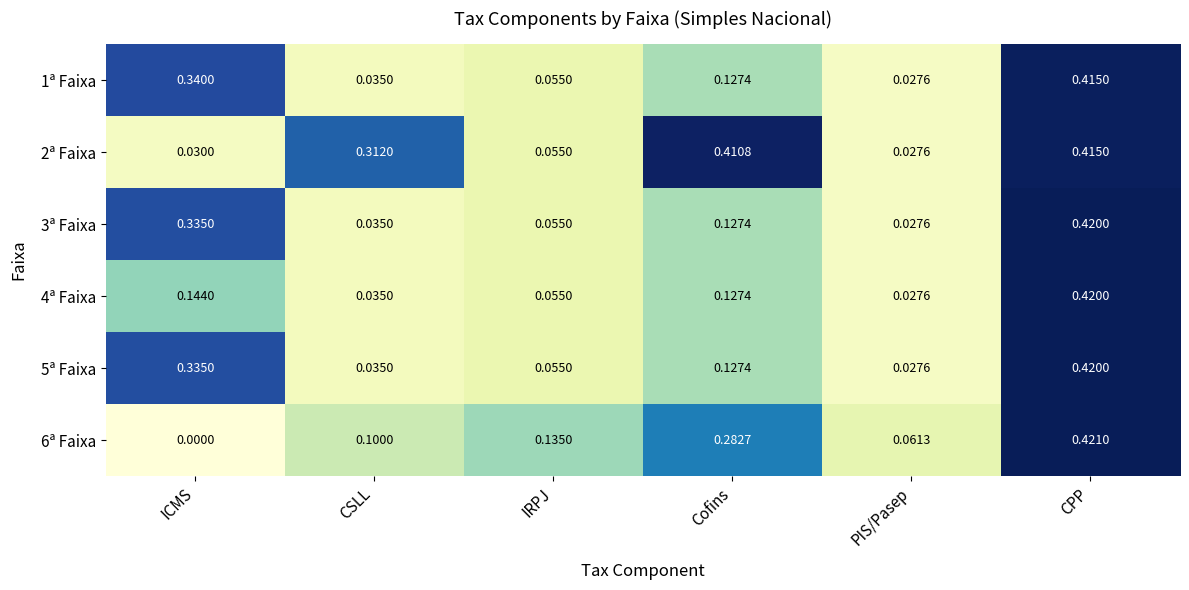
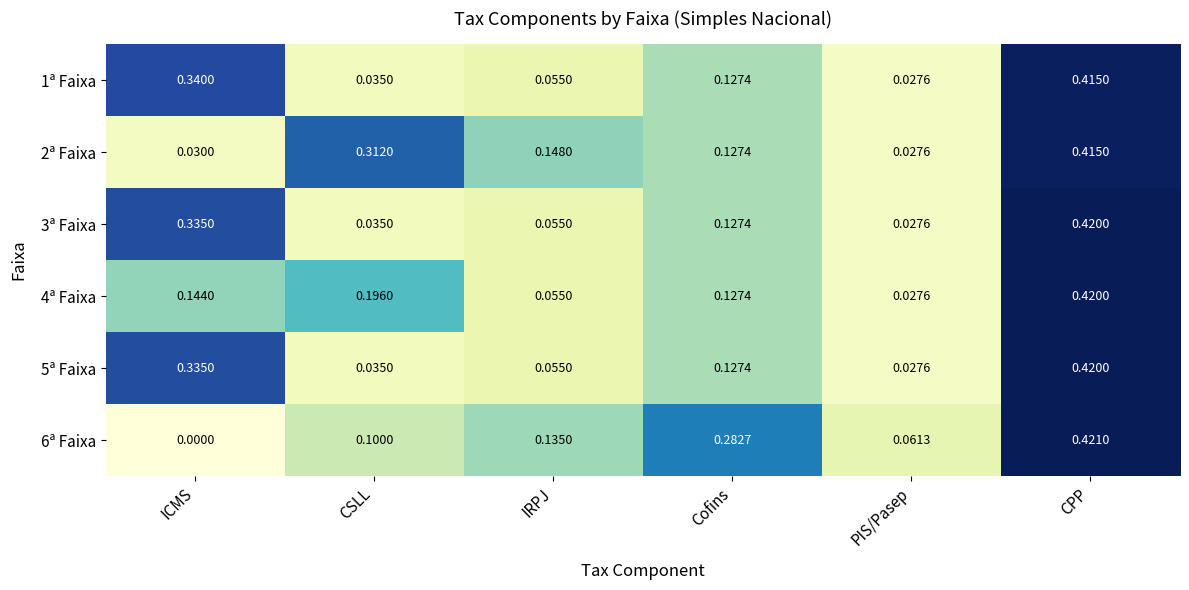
  {
    "1ª Faixa": {
      "ICMS": 0.3400,
      "CSLL": 0.0350,
      "IRPJ": 0.0550,
      "Cofins": 0.1274,
      "PIS/Pasep": 0.0276,
      "CPP": 0.4150
    },
    "2ª Faixa": {
      "ICMS": 0.0300,
      "CSLL": 0.3120,
-     "IRPJ": 0.0550,
-     "Cofins": 0.4108,
+     "IRPJ": 0.1480,
+     "Cofins": 0.1274,
      "PIS/Pasep": 0.0276,
      "CPP": 0.4150
    },
    "3ª Faixa": {
      "ICMS": 0.3350,
      "CSLL": 0.0350,
      "IRPJ": 0.0550,
      "Cofins": 0.1274,
      "PIS/Pasep": 0.0276,
      "CPP": 0.4200
    },
    "4ª Faixa": {
      "ICMS": 0.1440,
-     "CSLL": 0.0350,
+     "CSLL": 0.1960,
      "IRPJ": 0.0550,
      "Cofins": 0.1274,
      "PIS/Pasep": 0.0276,
      "CPP": 0.4200
    },
    "5ª Faixa": {
      "ICMS": 0.3350,
      "CSLL": 0.0350,
      "IRPJ": 0.0550,
      "Cofins": 0.1274,
      "PIS/Pasep": 0.0276,
      "CPP": 0.4200
    },
    "6ª Faixa": {
      "ICMS": 0.0000,
      "CSLL": 0.1000,
      "IRPJ": 0.1350,
      "Cofins": 0.2827,
      "PIS/Pasep": 0.0613,
      "CPP": 0.4210
    }
  }
